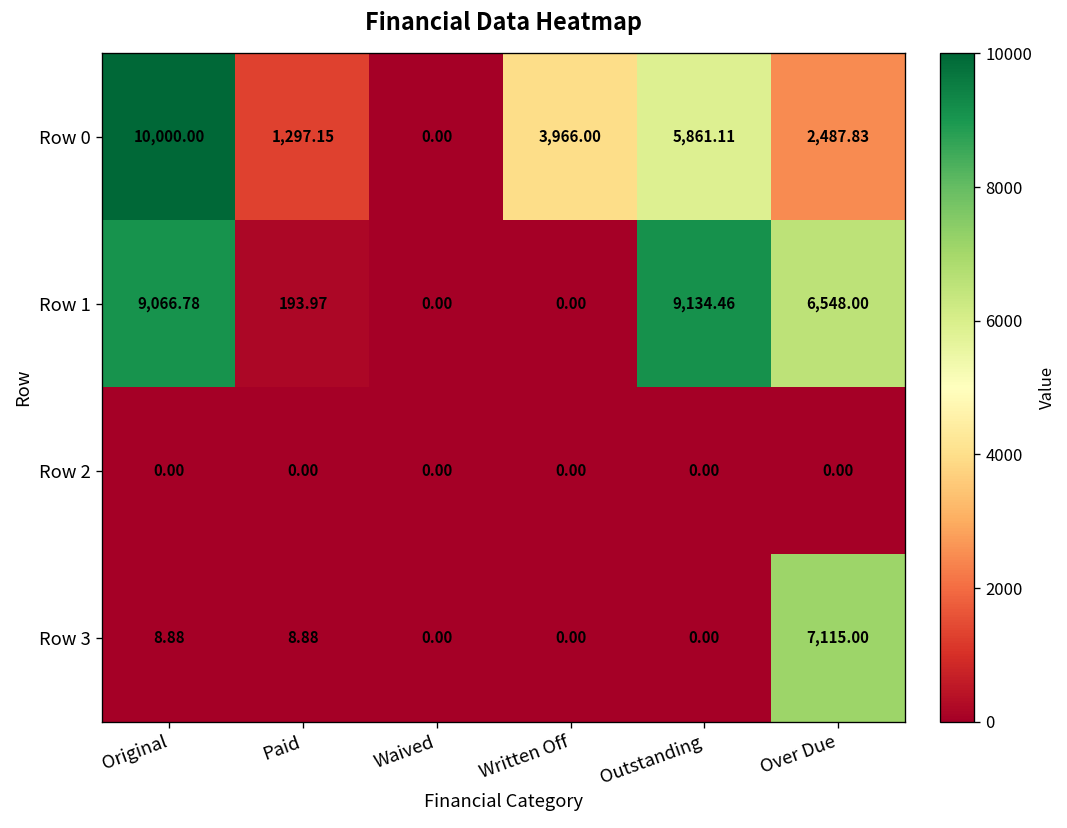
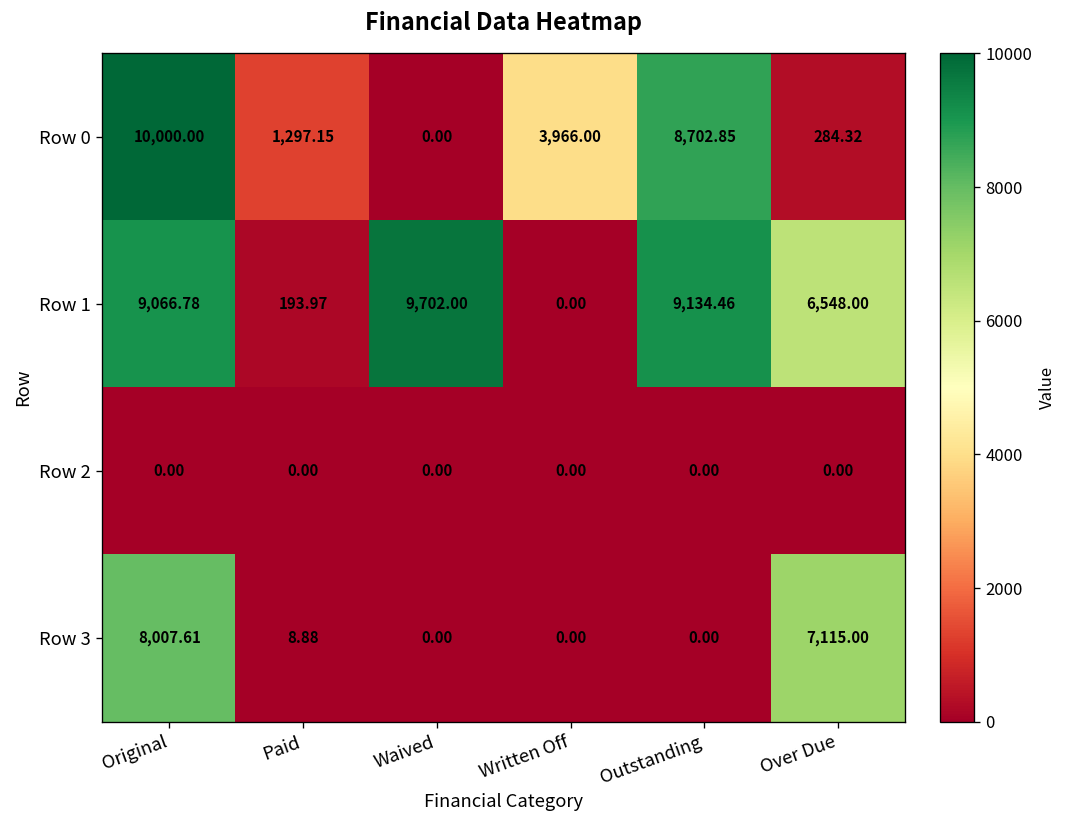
  {
    "Row 0": {
      "Original": "10,000.00",
      "Paid": "1,297.15",
      "Waived": "0.00",
      "Written Off": "3,966.00",
-     "Outstanding": "5,861.11",
-     "Over Due": "2,487.83"
+     "Outstanding": "8,702.85",
+     "Over Due": "284.32"
    },
    "Row 1": {
      "Original": "9,066.78",
      "Paid": "193.97",
-     "Waived": "0.00",
+     "Waived": "9,702.00",
      "Written Off": "0.00",
      "Outstanding": "9,134.46",
      "Over Due": "6,548.00"
    },
    "Row 2": {
      "Original": "0.00",
      "Paid": "0.00",
      "Waived": "0.00",
      "Written Off": "0.00",
      "Outstanding": "0.00",
      "Over Due": "0.00"
    },
    "Row 3": {
-     "Original": "8.88",
+     "Original": "8,007.61",
      "Paid": "8.88",
      "Waived": "0.00",
      "Written Off": "0.00",
      "Outstanding": "0.00",
      "Over Due": "7,115.00"
    }
  }
